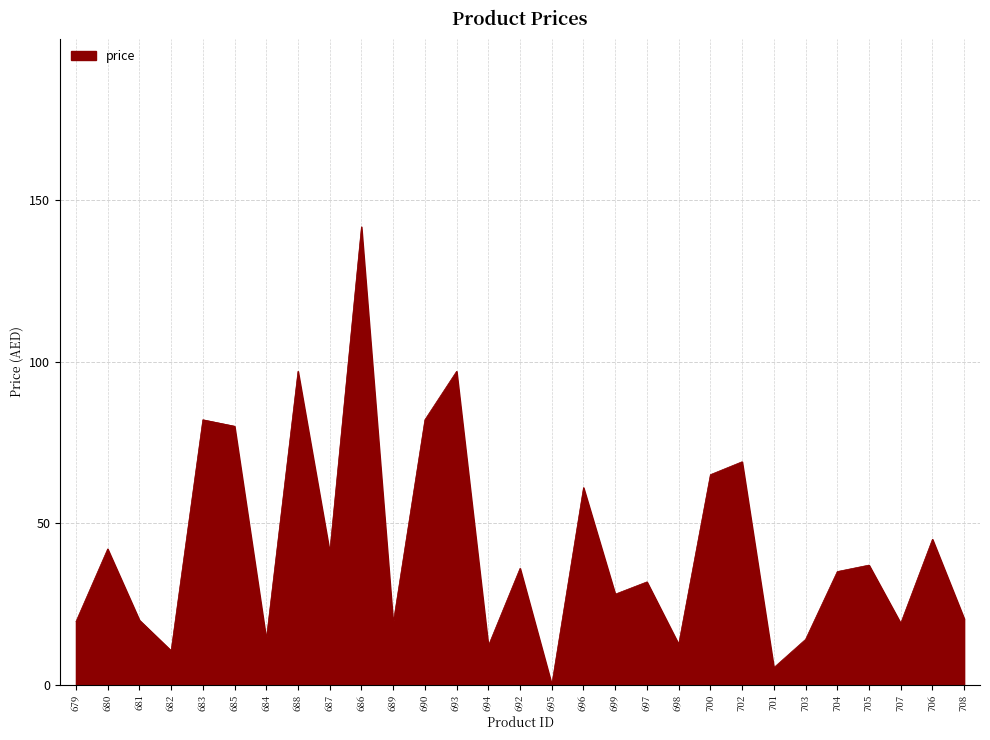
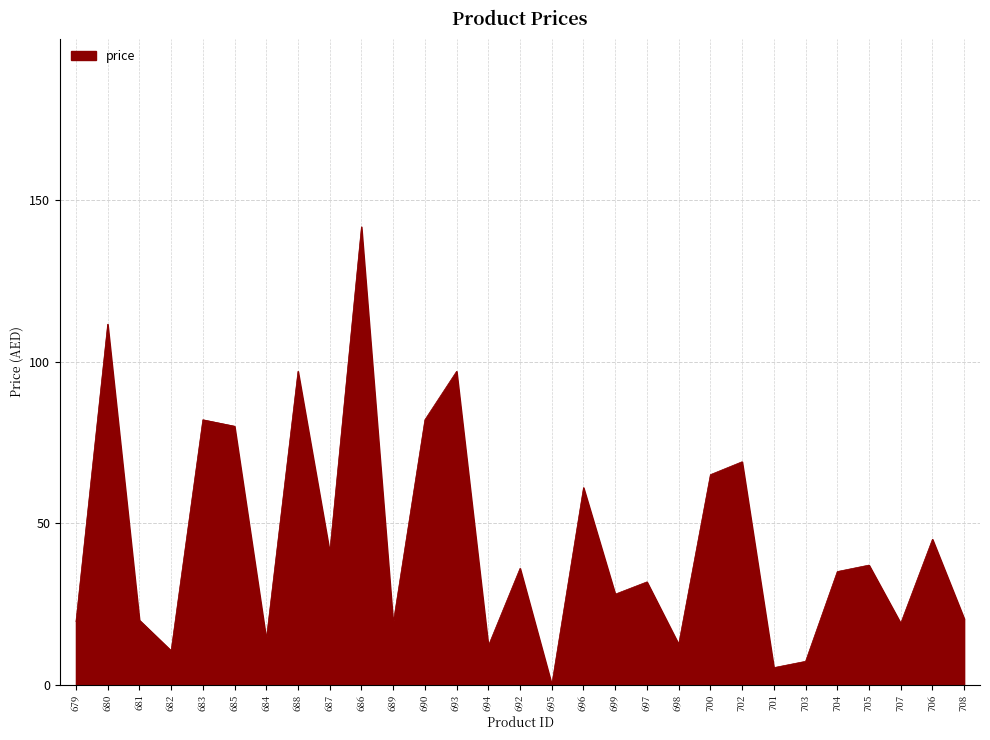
  {
    "679": 20,
-   "680": 42,
+   "680": 112,
    "681": 20,
    "682": 11,
    "683": 82,
    "685": 80,
    "684": 14,
    "688": 97,
    "687": 41,
    "686": 142,
    "689": 19,
    "690": 82,
    "693": 97,
    "694": 12,
    "692": 36,
    "695": 0,
    "696": 61,
    "699": 28,
    "697": 32,
    "698": 13,
    "700": 65,
    "702": 69,
    "701": 5,
-   "703": 14,
+   "703": 7,
    "704": 35,
    "705": 37,
    "707": 19,
    "706": 45,
    "708": 20
  }
